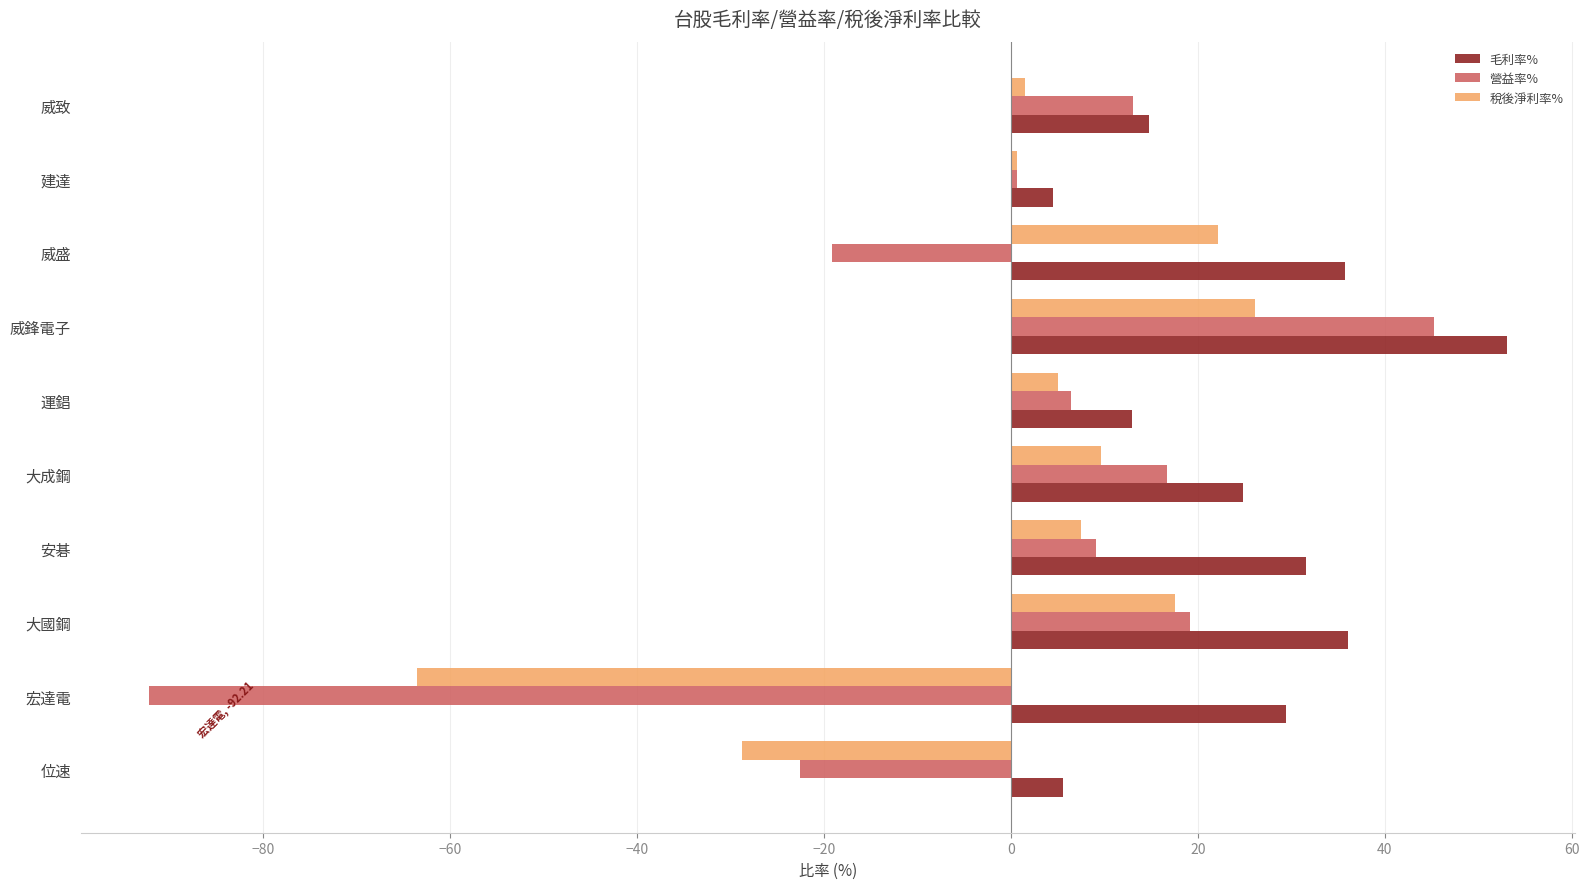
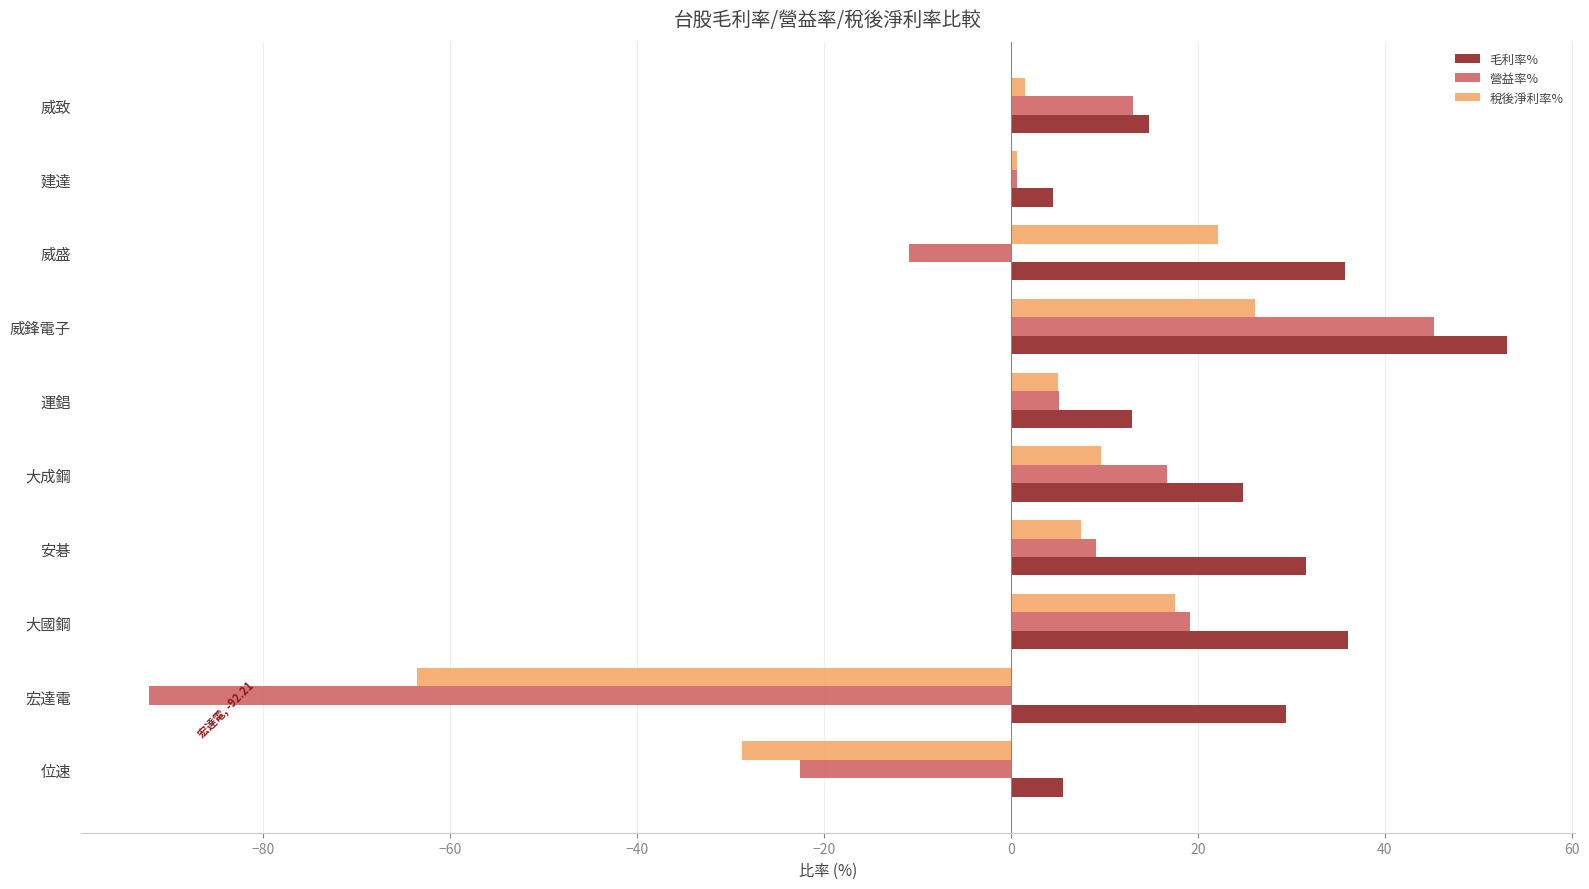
  {
    "毛利率%": {
      "威致": 15,
      "建達": 5,
      "威盛": 36,
      "威鋒電子": 53,
      "運錩": 13,
      "大成鋼": 25,
      "安碁": 32,
      "大國鋼": 36,
      "宏達電": 29,
      "位速": 6
    },
    "營益率%": {
      "威致": 13,
      "建達": 1,
-     "威盛": -19,
+     "威盛": -11,
      "威鋒電子": 45,
-     "運錩": 6,
+     "運錩": 5,
      "大成鋼": 17,
      "安碁": 9,
      "大國鋼": 19,
      "宏達電": -92,
      "位速": -23
    },
    "稅後淨利率%": {
      "威致": 2,
      "建達": 1,
      "威盛": 22,
      "威鋒電子": 26,
      "運錩": 5,
      "大成鋼": 10,
      "安碁": 8,
      "大國鋼": 18,
      "宏達電": -64,
      "位速": -29
    }
  }
